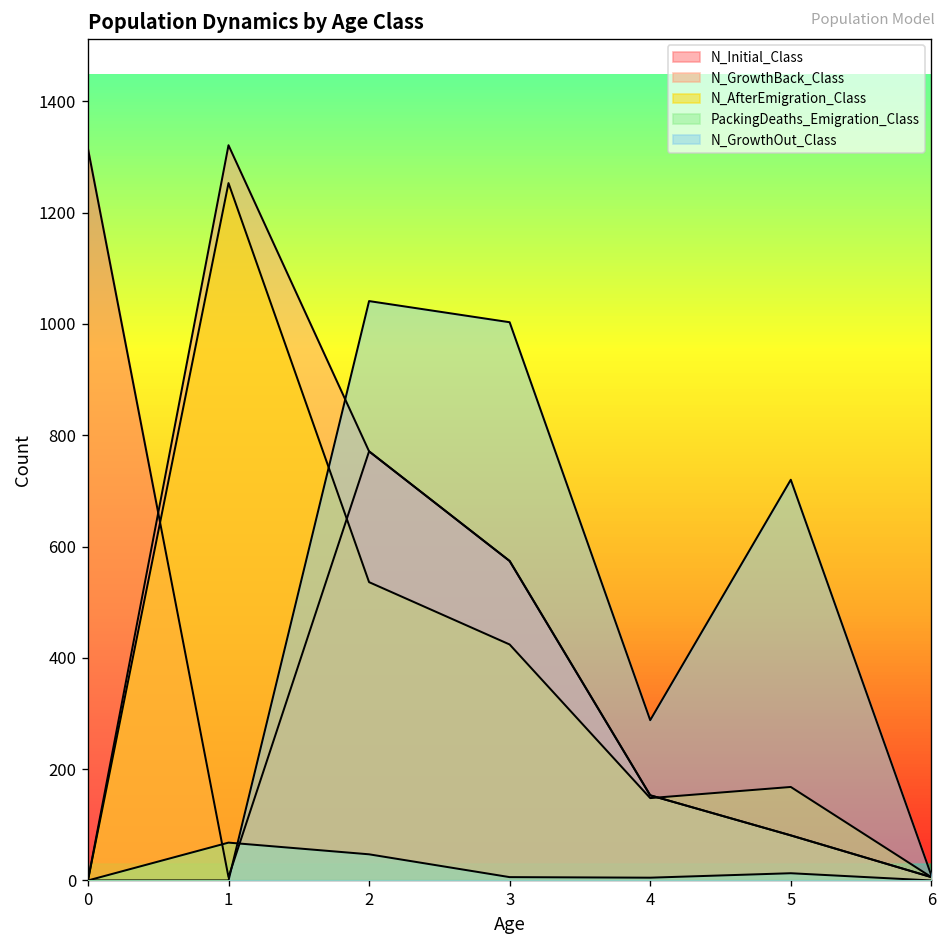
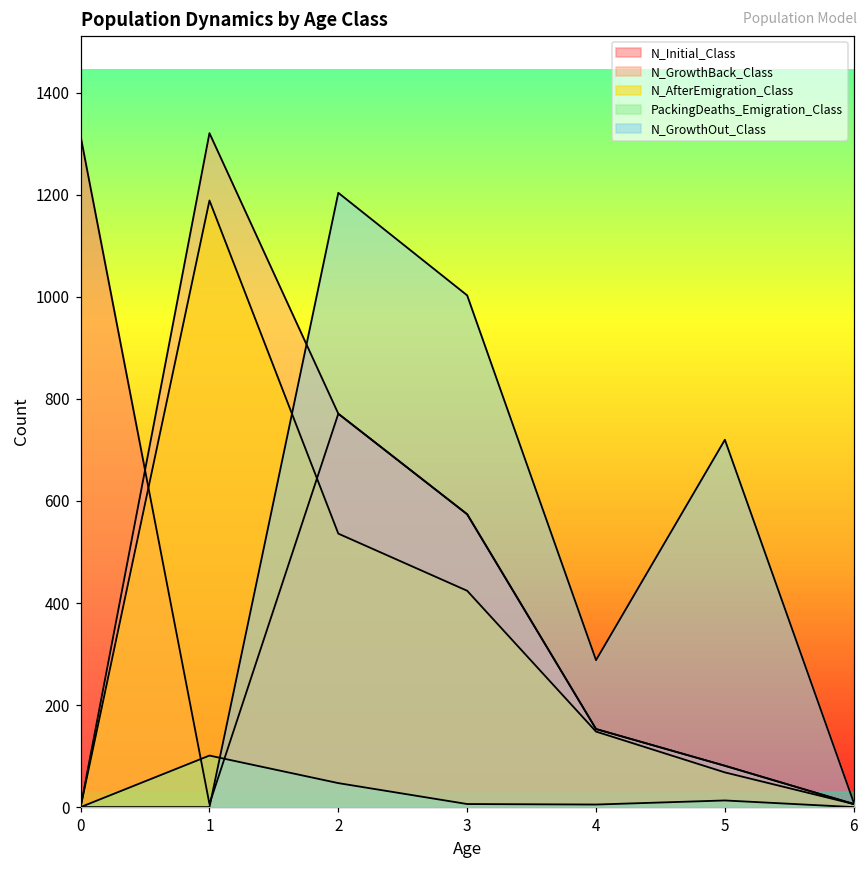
  {
    "N_AfterEmigration_Class": {
-     "1": 1250,
+     "1": 1190,
      "2": 540,
      "3": 420,
-     "5": 170
+     "5": 70
    },
    "PackingDeaths_Emigration_Class": {
-     "1": 70,
+     "1": 100,
      "2": 50
    },
    "N_GrowthOut_Class": {
-     "2": 1040,
+     "2": 1200,
      "3": 1000,
      "4": 290,
      "5": 720
    }
  }
